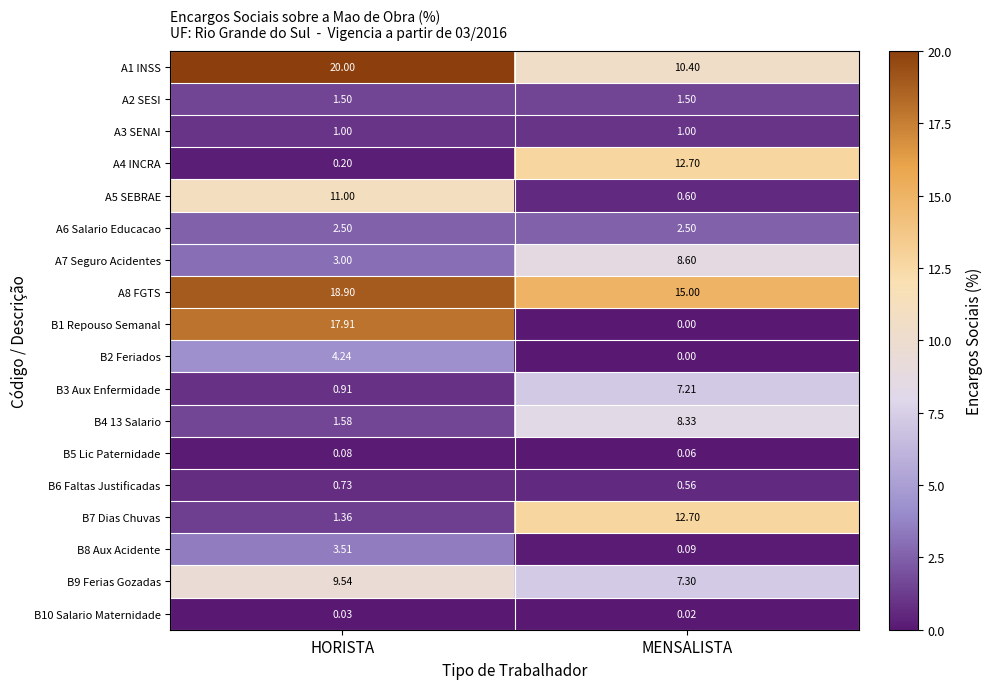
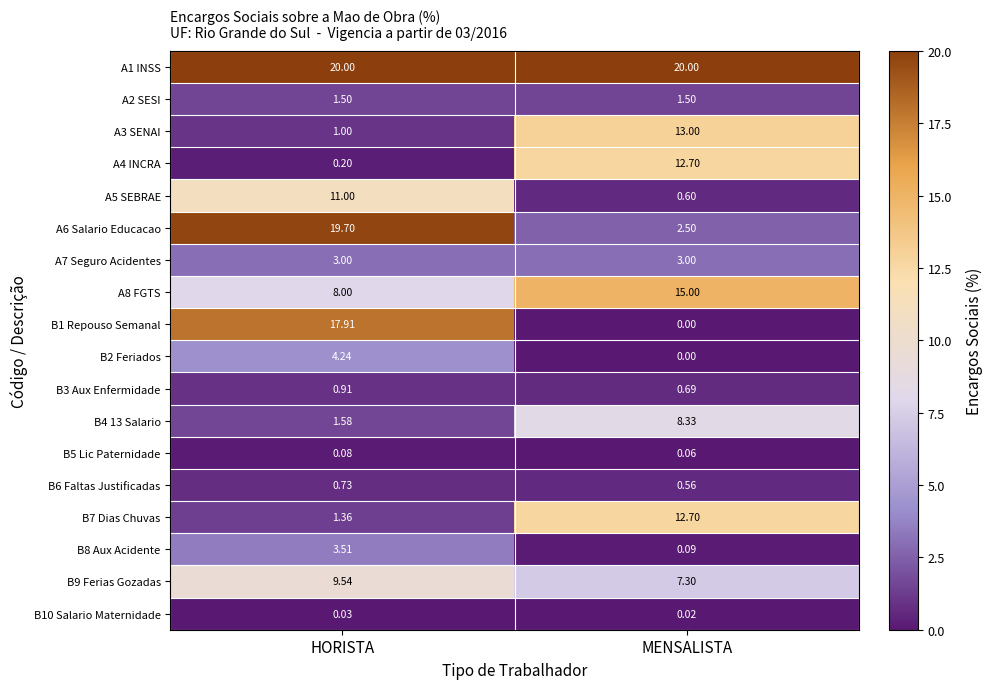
  {
    "A1 INSS": {
      "HORISTA": 20.00,
-     "MENSALISTA": 10.40
+     "MENSALISTA": 20.00
    },
    "A2 SESI": {
      "HORISTA": 1.50,
      "MENSALISTA": 1.50
    },
    "A3 SENAI": {
      "HORISTA": 1.00,
-     "MENSALISTA": 1.00
+     "MENSALISTA": 13.00
    },
    "A4 INCRA": {
      "HORISTA": 0.20,
      "MENSALISTA": 12.70
    },
    "A5 SEBRAE": {
      "HORISTA": 11.00,
      "MENSALISTA": 0.60
    },
    "A6 Salario Educacao": {
-     "HORISTA": 2.50,
+     "HORISTA": 19.70,
      "MENSALISTA": 2.50
    },
    "A7 Seguro Acidentes": {
      "HORISTA": 3.00,
-     "MENSALISTA": 8.60
+     "MENSALISTA": 3.00
    },
    "A8 FGTS": {
-     "HORISTA": 18.90,
+     "HORISTA": 8.00,
      "MENSALISTA": 15.00
    },
    "B1 Repouso Semanal": {
      "HORISTA": 17.91,
      "MENSALISTA": 0.00
    },
    "B2 Feriados": {
      "HORISTA": 4.24,
      "MENSALISTA": 0.00
    },
    "B3 Aux Enfermidade": {
      "HORISTA": 0.91,
-     "MENSALISTA": 7.21
+     "MENSALISTA": 0.69
    },
    "B4 13 Salario": {
      "HORISTA": 1.58,
      "MENSALISTA": 8.33
    },
    "B5 Lic Paternidade": {
      "HORISTA": 0.08,
      "MENSALISTA": 0.06
    },
    "B6 Faltas Justificadas": {
      "HORISTA": 0.73,
      "MENSALISTA": 0.56
    },
    "B7 Dias Chuvas": {
      "HORISTA": 1.36,
      "MENSALISTA": 12.70
    },
    "B8 Aux Acidente": {
      "HORISTA": 3.51,
      "MENSALISTA": 0.09
    },
    "B9 Ferias Gozadas": {
      "HORISTA": 9.54,
      "MENSALISTA": 7.30
    },
    "B10 Salario Maternidade": {
      "HORISTA": 0.03,
      "MENSALISTA": 0.02
    }
  }
